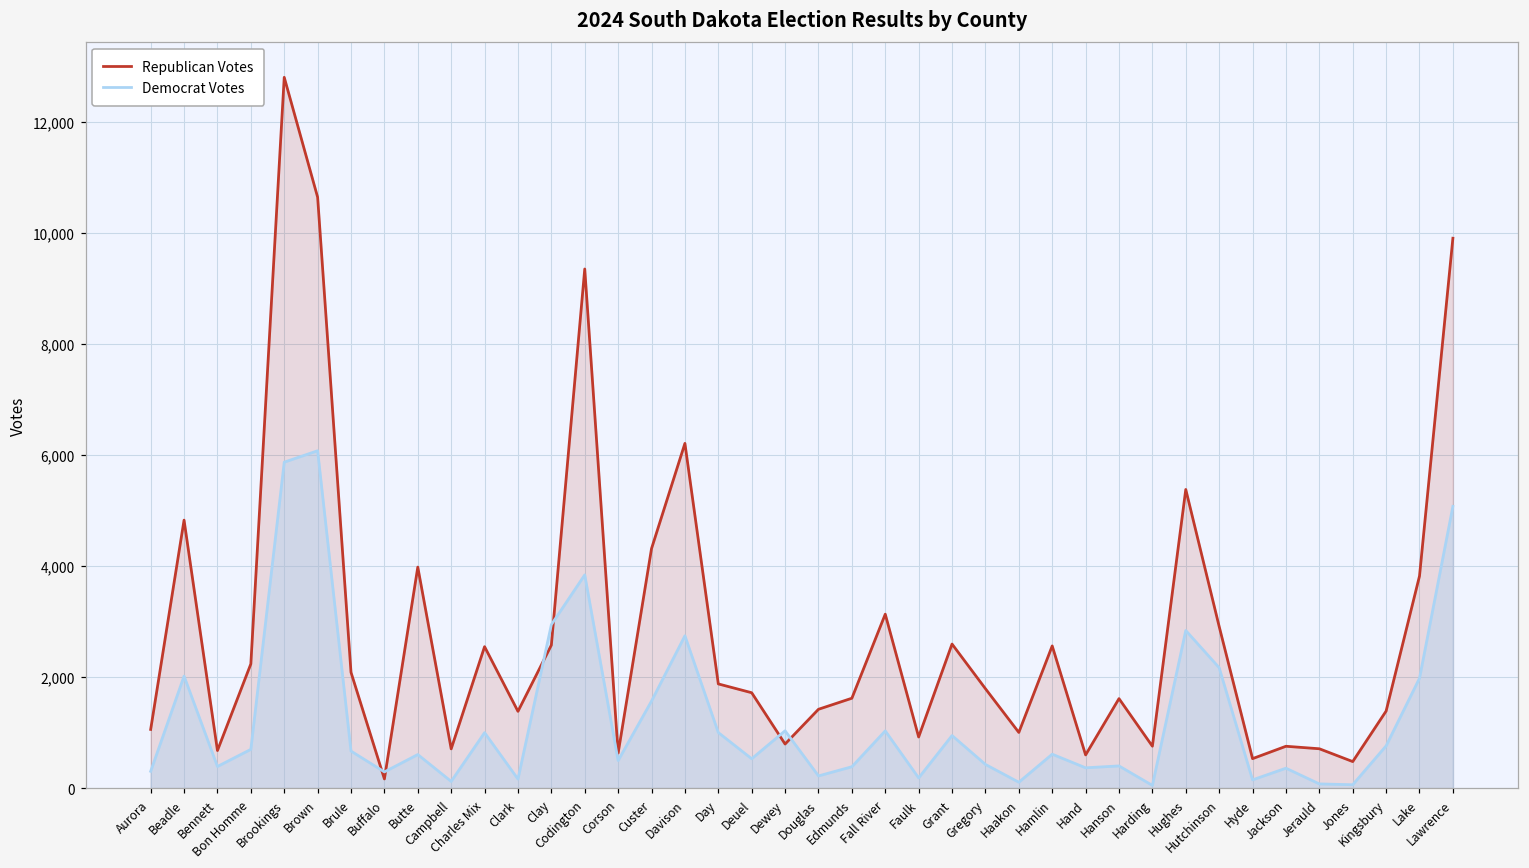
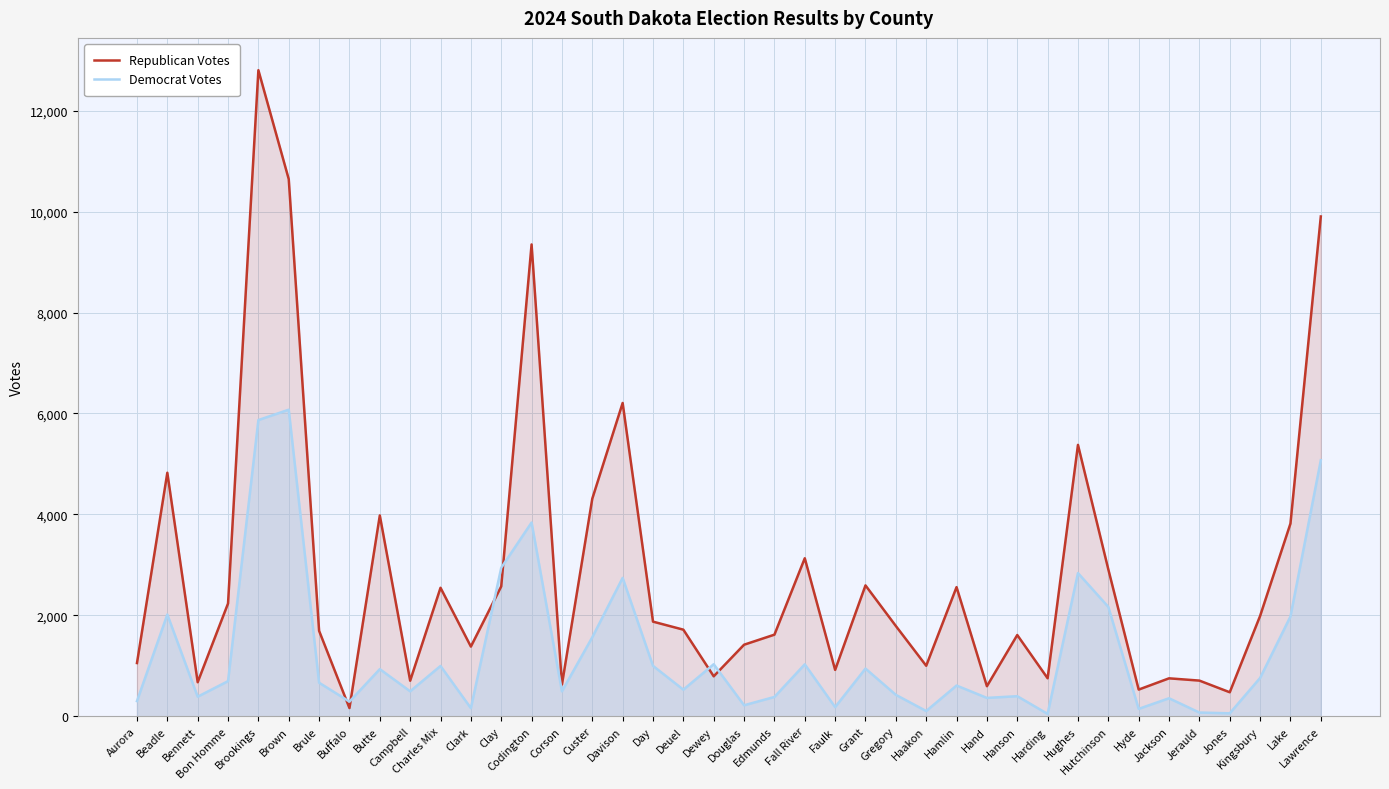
  {
    "Republican Votes": {
      "Aurora": "1,100",
      "Beadle": "4,800",
      "Bennett": "700",
      "Bon Homme": "2,200",
      "Brookings": "12,800",
      "Brown": "10,600",
-     "Brule": "2,100",
+     "Brule": "1,700",
      "Buffalo": "200",
      "Butte": "4,000",
      "Campbell": "700",
      "Charles Mix": "2,500",
      "Clark": "1,400",
      "Clay": "2,600",
      "Codington": "9,300",
      "Corson": "600",
      "Custer": "4,300",
      "Davison": "6,200",
      "Day": "1,900",
      "Deuel": "1,700",
      "Dewey": "800",
      "Douglas": "1,400",
      "Edmunds": "1,600",
      "Fall River": "3,100",
      "Faulk": "900",
      "Grant": "2,600",
      "Gregory": "1,800",
      "Haakon": "1,000",
      "Hamlin": "2,600",
      "Hand": "600",
      "Hanson": "1,600",
      "Harding": "800",
      "Hughes": "5,400",
      "Hutchinson": "2,900",
      "Hyde": "500",
      "Jackson": "800",
      "Jerauld": "700",
      "Jones": "500",
-     "Kingsbury": "1,400",
+     "Kingsbury": "2,000",
      "Lake": "3,800",
      "Lawrence": "9,900"
    },
    "Democrat Votes": {
      "Aurora": "300",
      "Beadle": "2,000",
      "Bennett": "400",
      "Bon Homme": "700",
      "Brookings": "5,900",
      "Brown": "6,100",
      "Brule": "700",
      "Buffalo": "300",
-     "Butte": "600",
-     "Campbell": "100",
+     "Butte": "900",
+     "Campbell": "500",
      "Charles Mix": "1,000",
      "Clark": "200",
      "Clay": "2,900",
      "Codington": "3,800",
      "Corson": "500",
      "Custer": "1,600",
      "Davison": "2,700",
      "Day": "1,000",
      "Deuel": "500",
      "Dewey": "1,000",
      "Douglas": "200",
      "Edmunds": "400",
      "Fall River": "1,000",
      "Faulk": "200",
      "Grant": "900",
      "Gregory": "400",
      "Haakon": "100",
      "Hamlin": "600",
      "Hand": "400",
      "Hanson": "400",
      "Harding": "0",
      "Hughes": "2,800",
      "Hutchinson": "2,200",
      "Hyde": "100",
      "Jackson": "400",
      "Jerauld": "100",
      "Jones": "100",
      "Kingsbury": "800",
      "Lake": "2,000",
      "Lawrence": "5,100"
    }
  }
